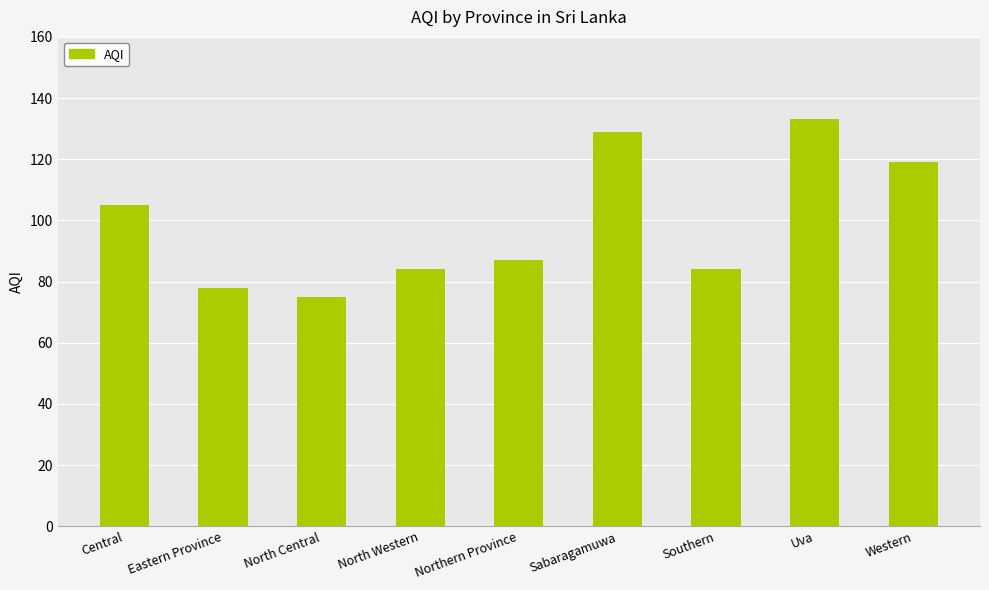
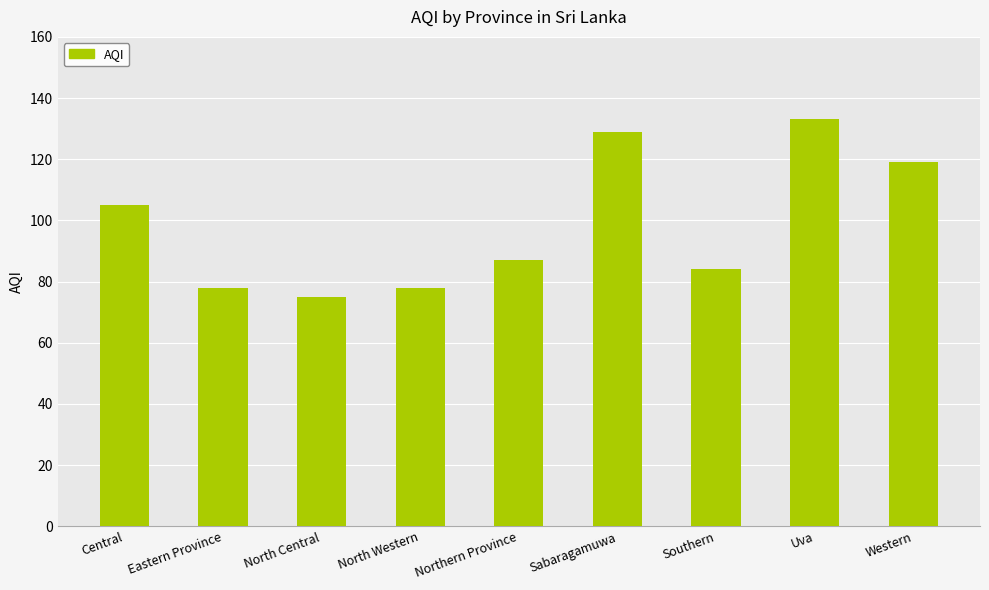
  {
    "Central": 105,
    "Eastern Province": 78,
    "North Central": 75,
-   "North Western": 84,
+   "North Western": 78,
    "Northern Province": 87,
    "Sabaragamuwa": 129,
    "Southern": 84,
    "Uva": 133,
    "Western": 119
  }
